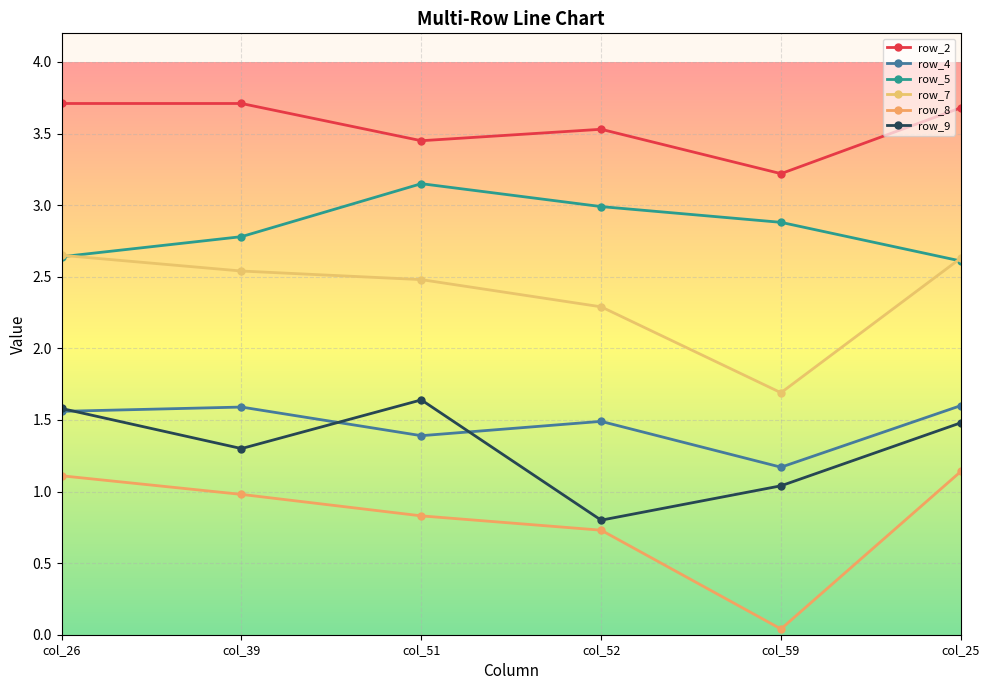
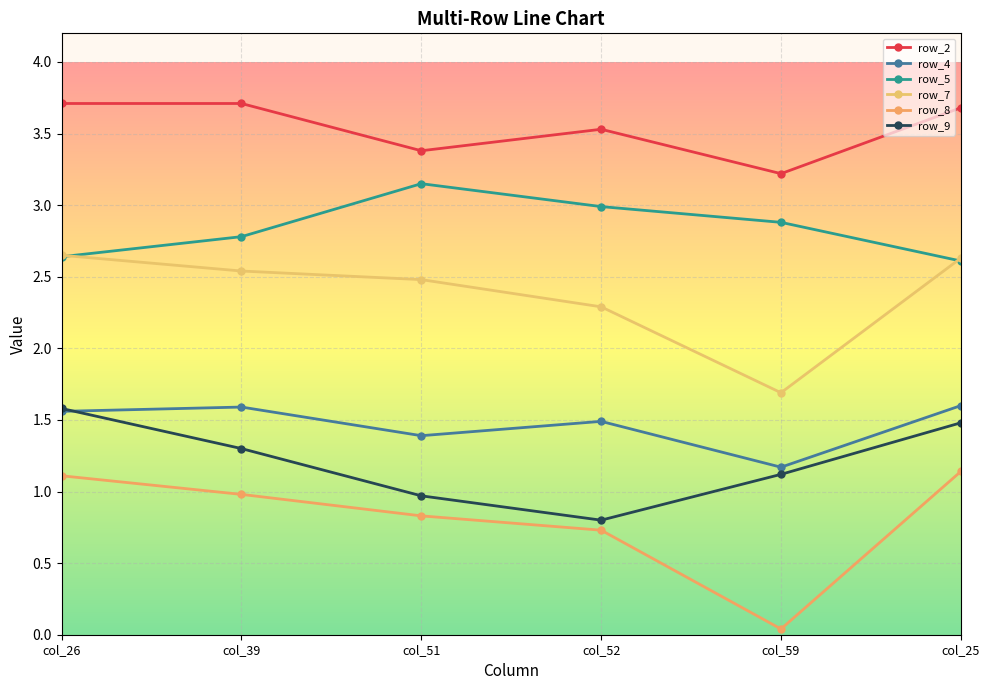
  {
    "row_2": {
      "col_26": 3.71,
      "col_39": 3.71,
-     "col_51": 3.45,
+     "col_51": 3.38,
      "col_52": 3.53,
      "col_59": 3.22,
      "col_25": 3.68
    },
    "row_9": {
      "col_26": 1.58,
      "col_39": 1.30,
-     "col_51": 1.64,
+     "col_51": 0.97,
      "col_52": 0.80,
-     "col_59": 1.04,
+     "col_59": 1.12,
      "col_25": 1.48
    }
  }
